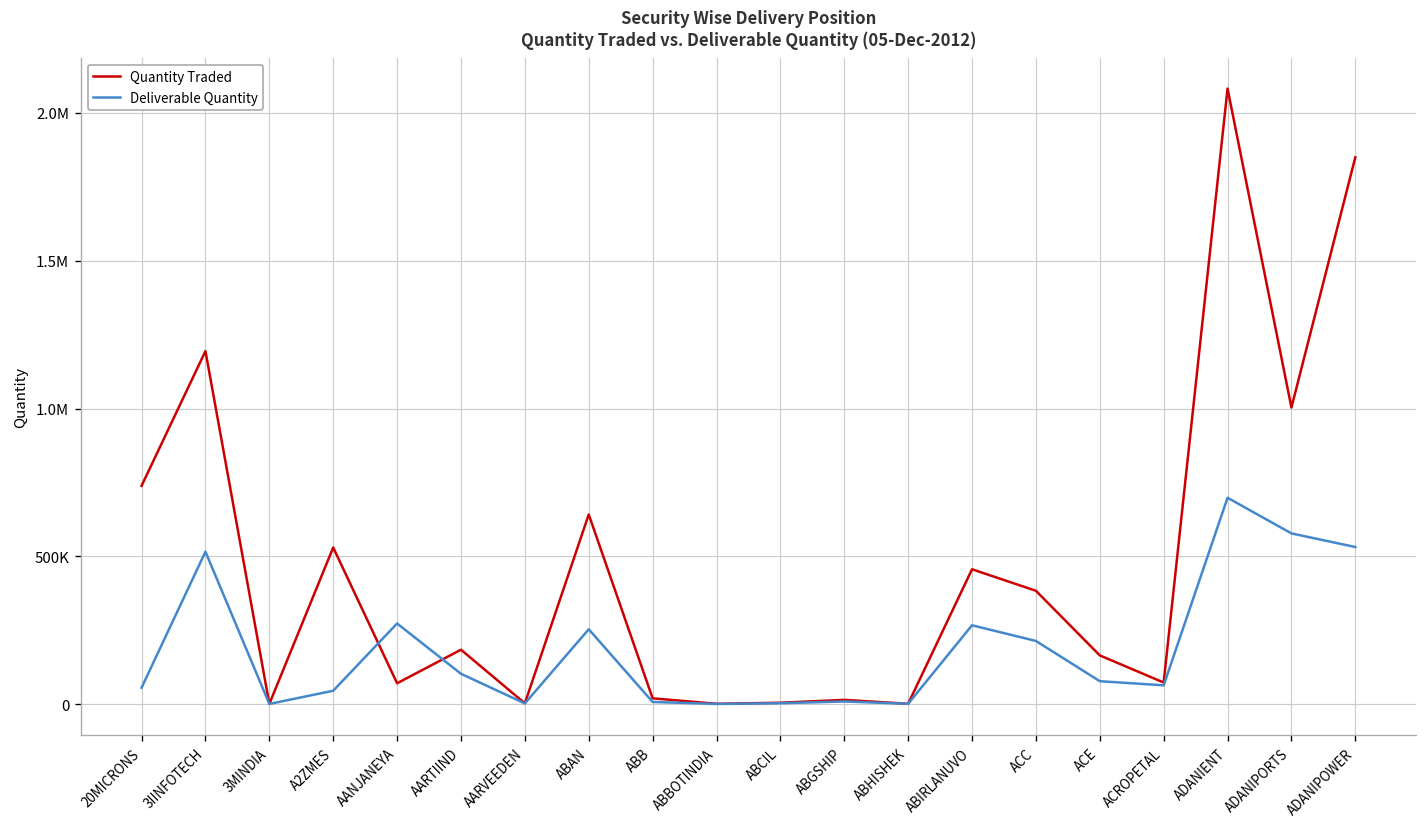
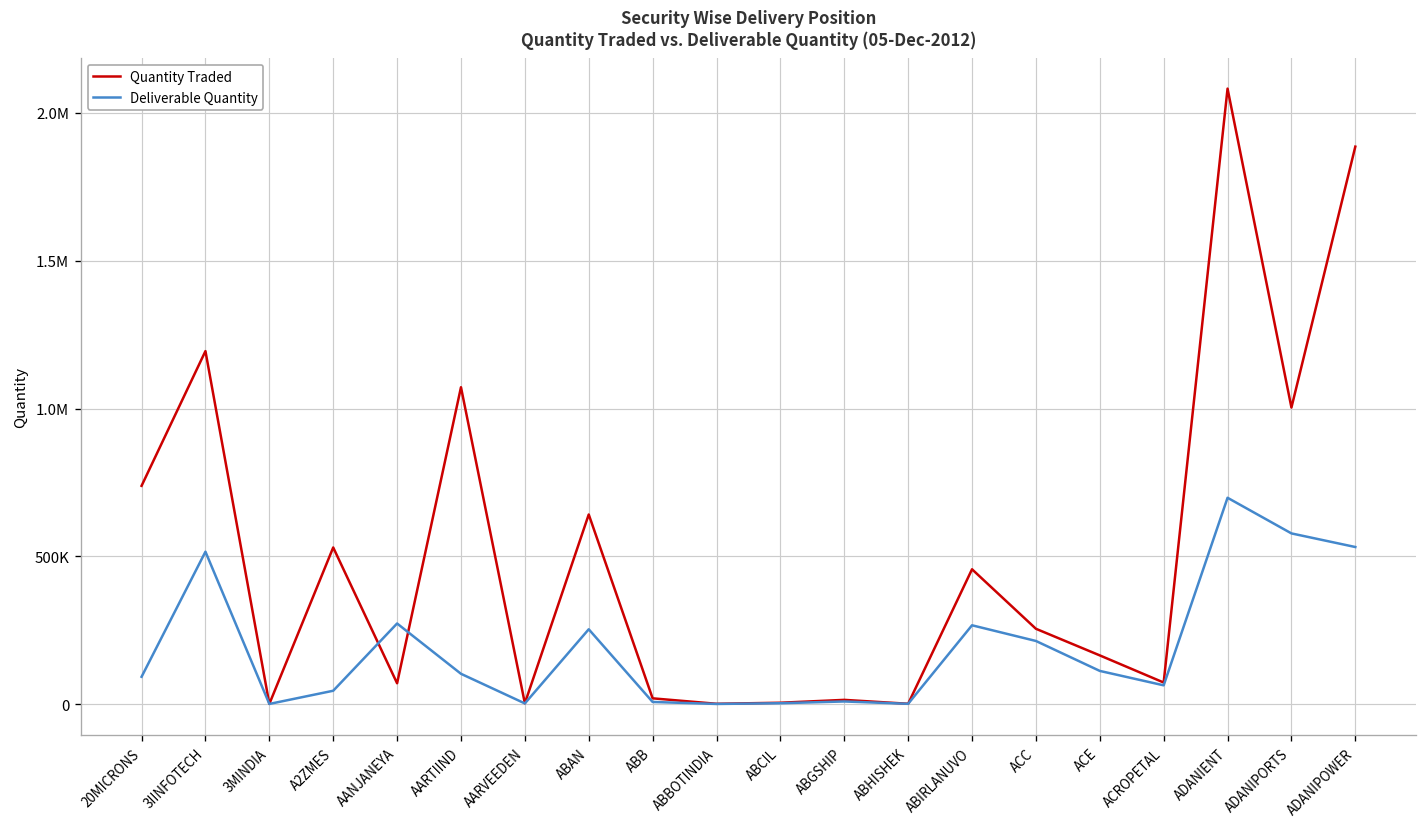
  {
    "Quantity Traded": {
      "20MICRONS": 740000,
      "3IINFOTECH": 1190000,
      "A2ZMES": 530000,
      "AANJANEYA": 70000,
-     "AARTIIND": 180000,
+     "AARTIIND": 1070000,
      "ABAN": 640000,
      "ABB": 20000,
      "ABIRLANUVO": 460000,
-     "ACC": 380000,
+     "ACC": 260000,
      "ACE": 160000,
      "ADANIENT": 2080000,
      "ADANIPORTS": 1000000,
-     "ADANIPOWER": 1850000
+     "ADANIPOWER": 1890000
    },
    "Deliverable Quantity": {
-     "20MICRONS": 60000,
+     "20MICRONS": 90000,
      "3IINFOTECH": 520000,
      "A2ZMES": 50000,
      "AANJANEYA": 270000,
      "AARTIIND": 100000,
      "ABAN": 250000,
      "ABB": 10000,
      "ABIRLANUVO": 270000,
      "ACC": 210000,
-     "ACE": 80000,
+     "ACE": 110000,
      "ADANIENT": 700000,
      "ADANIPORTS": 580000,
      "ADANIPOWER": 530000
    }
  }
